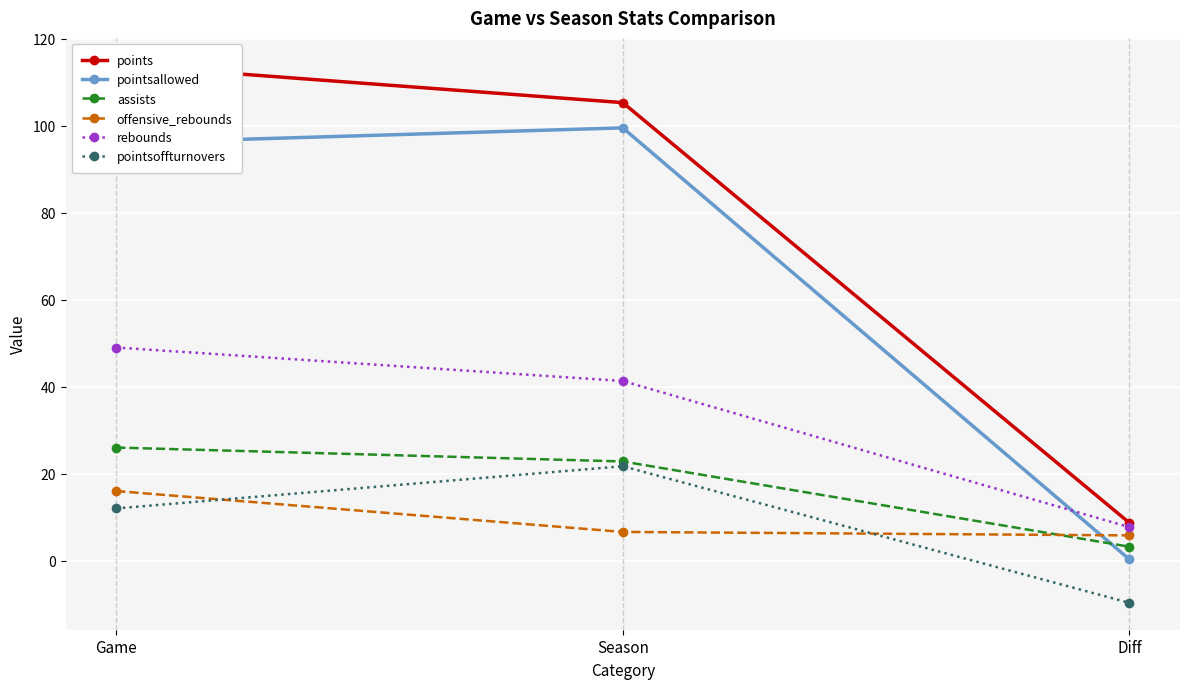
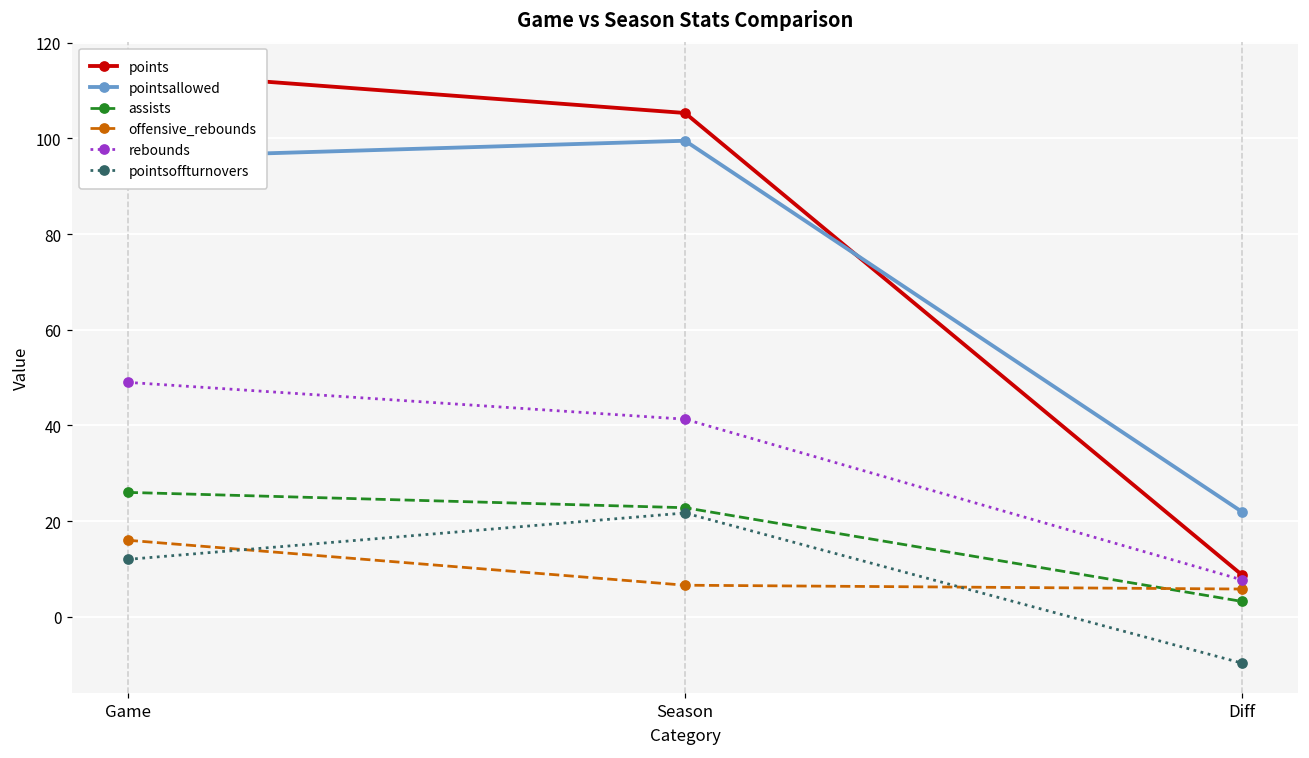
  {
    "points": {
      "Season": 105,
      "Diff": 9
    },
    "pointsallowed": {
      "Season": 100,
-     "Diff": 0
+     "Diff": 22
    },
    "assists": {
      "Game": 26,
      "Season": 23,
      "Diff": 3
    },
    "offensive_rebounds": {
      "Game": 16,
      "Season": 7,
      "Diff": 6
    },
    "rebounds": {
      "Game": 49,
      "Season": 41,
      "Diff": 8
    },
    "pointsoffturnovers": {
      "Game": 12,
      "Season": 22,
      "Diff": -10
    }
  }
